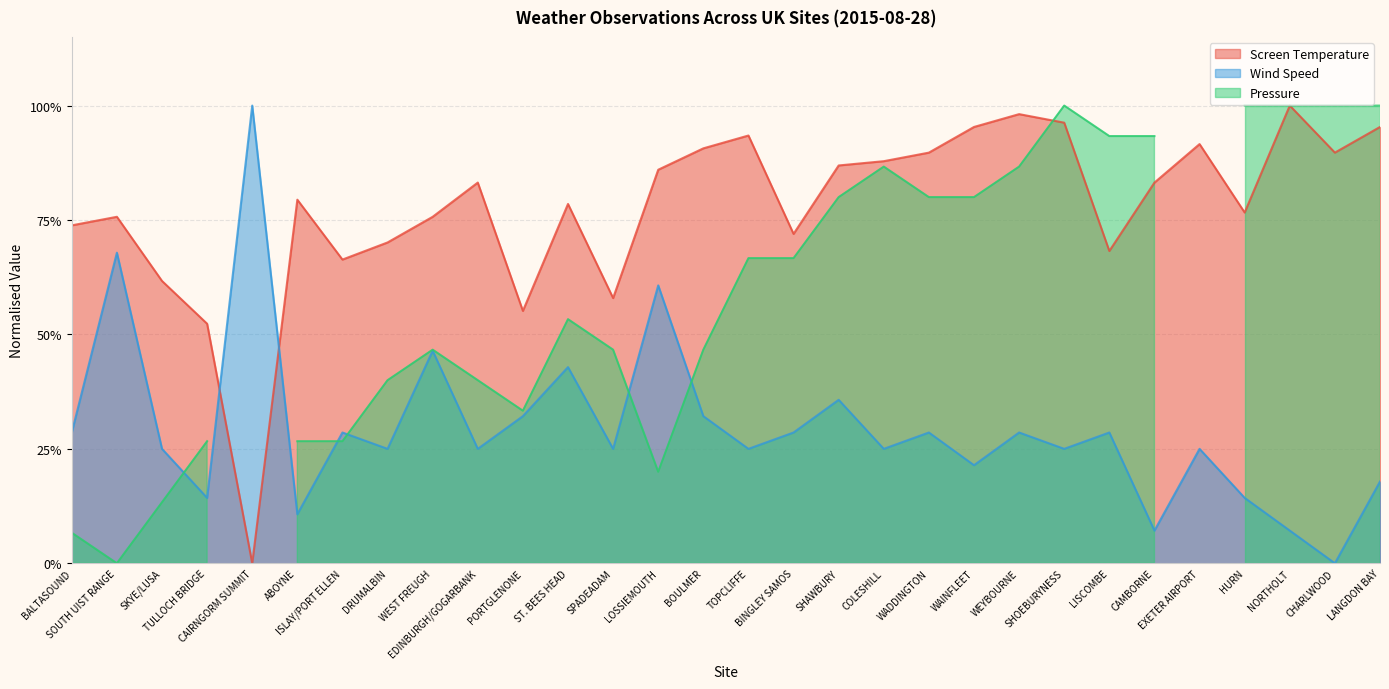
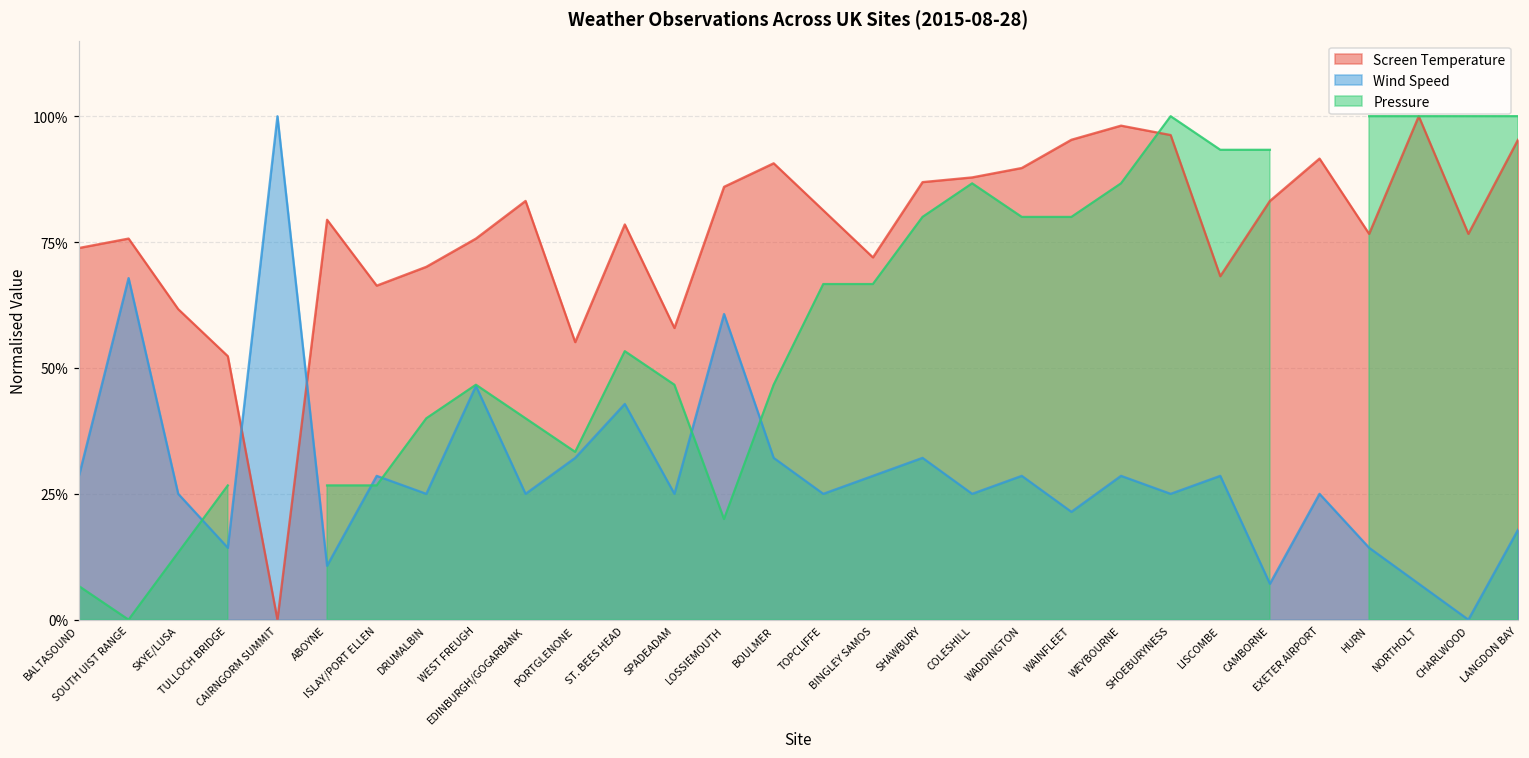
  {
    "Screen Temperature": {
      "BALTASOUND": "74%",
      "SOUTH UIST RANGE": "76%",
      "SKYE/LUSA": "62%",
      "TULLOCH BRIDGE": "52%",
      "CAIRNGORM SUMMIT": "0%",
      "ABOYNE": "79%",
      "ISLAY/PORT ELLEN": "66%",
      "DRUMALBIN": "70%",
      "WEST FREUGH": "76%",
      "EDINBURGH/GOGARBANK": "83%",
      "PORTGLENONE": "55%",
      "ST. BEES HEAD": "79%",
      "SPADEADAM": "58%",
      "LOSSIEMOUTH": "86%",
      "BOULMER": "91%",
-     "TOPCLIFFE": "93%",
+     "TOPCLIFFE": "81%",
      "BINGLEY SAMOS": "72%",
      "SHAWBURY": "87%",
      "COLESHILL": "88%",
      "WADDINGTON": "90%",
      "WAINFLEET": "95%",
      "WEYBOURNE": "98%",
      "SHOEBURYNESS": "96%",
      "LISCOMBE": "68%",
      "CAMBORNE": "83%",
      "EXETER AIRPORT": "92%",
      "HURN": "77%",
-     "CHARLWOOD": "90%",
+     "CHARLWOOD": "77%",
      "LANGDON BAY": "95%"
    },
    "Wind Speed": {
      "BALTASOUND": "29%",
      "SOUTH UIST RANGE": "68%",
      "SKYE/LUSA": "25%",
      "TULLOCH BRIDGE": "14%",
      "CAIRNGORM SUMMIT": "100%",
      "ABOYNE": "11%",
      "ISLAY/PORT ELLEN": "29%",
      "DRUMALBIN": "25%",
      "EDINBURGH/GOGARBANK": "25%",
      "PORTGLENONE": "32%",
      "ST. BEES HEAD": "43%",
      "SPADEADAM": "25%",
      "LOSSIEMOUTH": "61%",
      "BOULMER": "32%",
      "TOPCLIFFE": "25%",
      "BINGLEY SAMOS": "29%",
-     "SHAWBURY": "36%",
+     "SHAWBURY": "32%",
      "COLESHILL": "25%",
      "WADDINGTON": "29%",
      "WAINFLEET": "21%",
      "WEYBOURNE": "29%",
      "SHOEBURYNESS": "25%",
      "LISCOMBE": "29%",
      "CAMBORNE": "7%",
      "EXETER AIRPORT": "25%",
      "HURN": "14%",
      "NORTHOLT": "7%",
      "CHARLWOOD": "0%",
      "LANGDON BAY": "18%"
    }
  }
